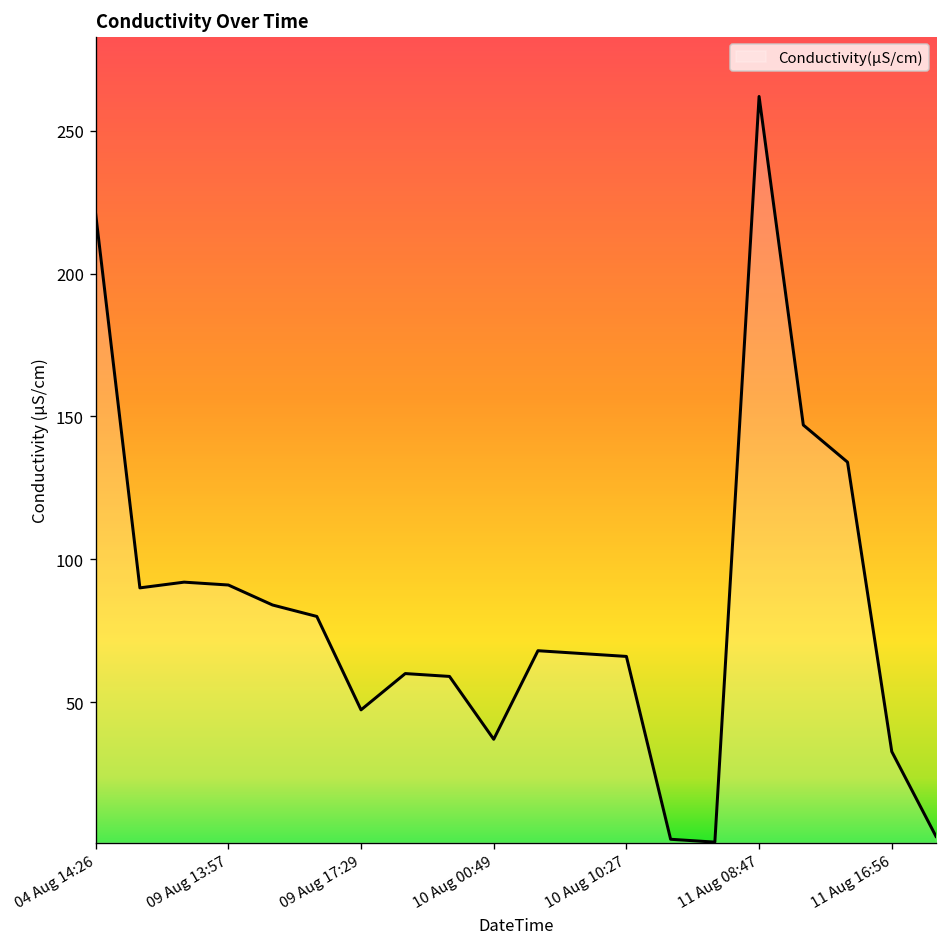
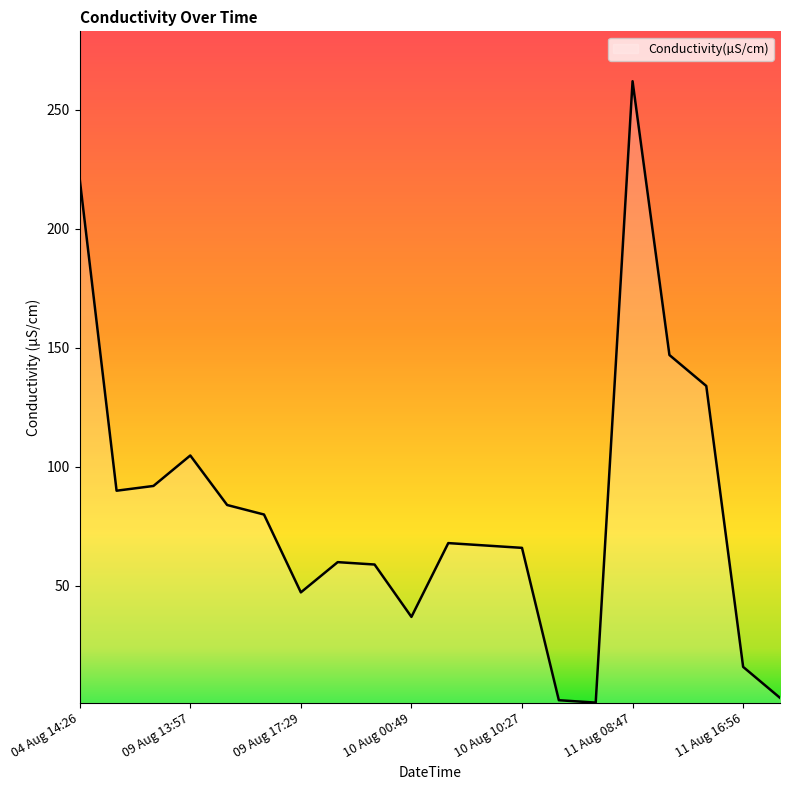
  {
    "04 Aug 14:26": 221,
-   "09 Aug 13:57": 91,
+   "09 Aug 13:57": 105,
    "09 Aug 17:29": 47,
    "10 Aug 00:49": 37,
    "10 Aug 10:27": 66,
    "11 Aug 08:47": 262,
-   "11 Aug 16:56": 33
+   "11 Aug 16:56": 16
  }
